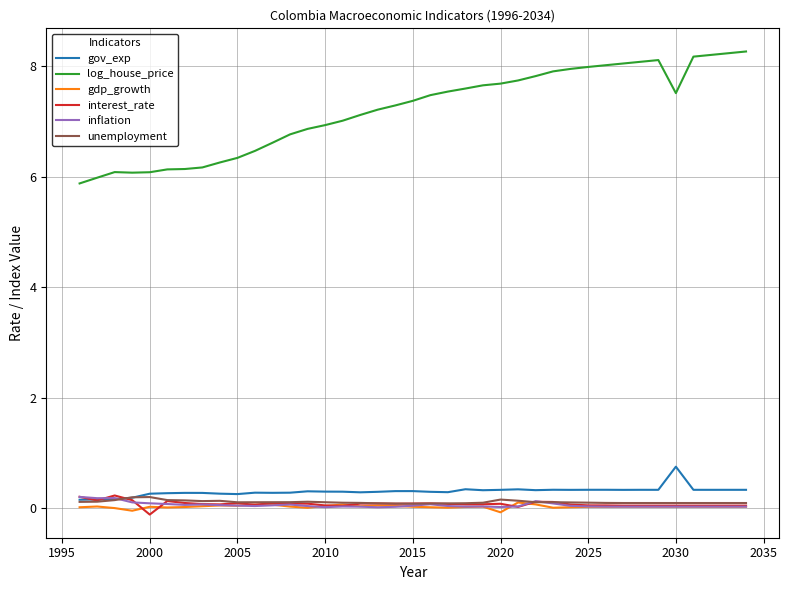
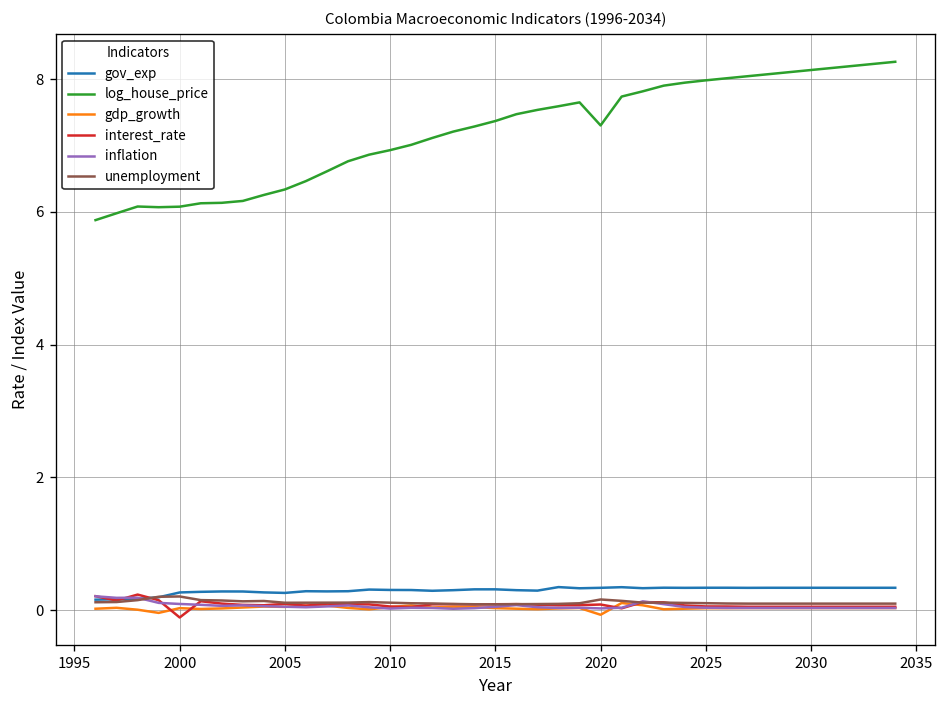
  {
    "gov_exp": {
      "2000": 0.3,
      "2005": 0.3,
      "2010": 0.3,
      "2015": 0.3,
      "2020": 0.3,
      "2025": 0.3,
-     "2030": 0.8
+     "2030": 0.3
    },
    "log_house_price": {
      "2000": 6.1,
      "2005": 6.3,
      "2010": 6.9,
      "2015": 7.4,
-     "2020": 7.7,
+     "2020": 7.3,
      "2025": 8.0,
-     "2030": 7.5
+     "2030": 8.1
    },
    "gdp_growth": {
      "2000": 0.0,
      "2020": -0.1
    },
    "interest_rate": {
      "2000": -0.1,
      "2020": 0.1
    },
    "inflation": {
      "2000": 0.1,
      "2020": 0.0
    },
    "unemployment": {
      "2000": 0.2,
      "2010": 0.1,
      "2020": 0.2,
      "2025": 0.1,
      "2030": 0.1
    }
  }
